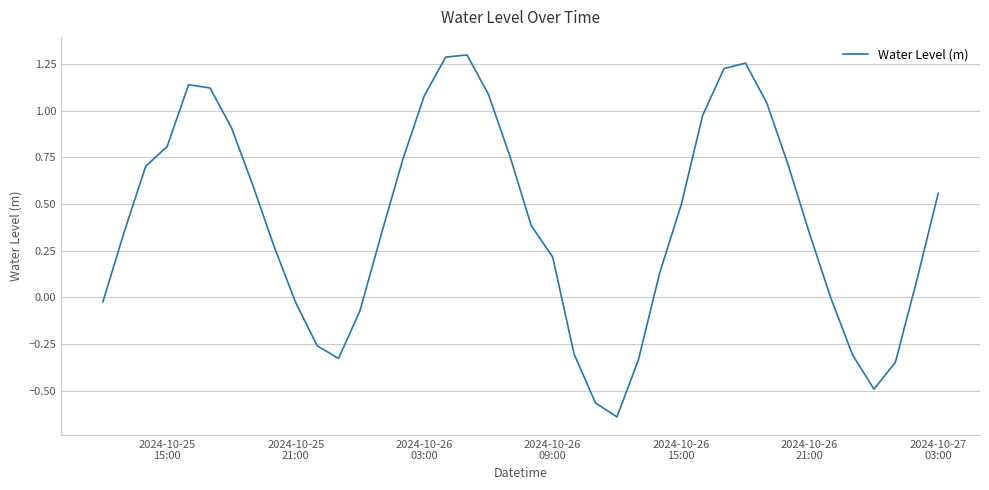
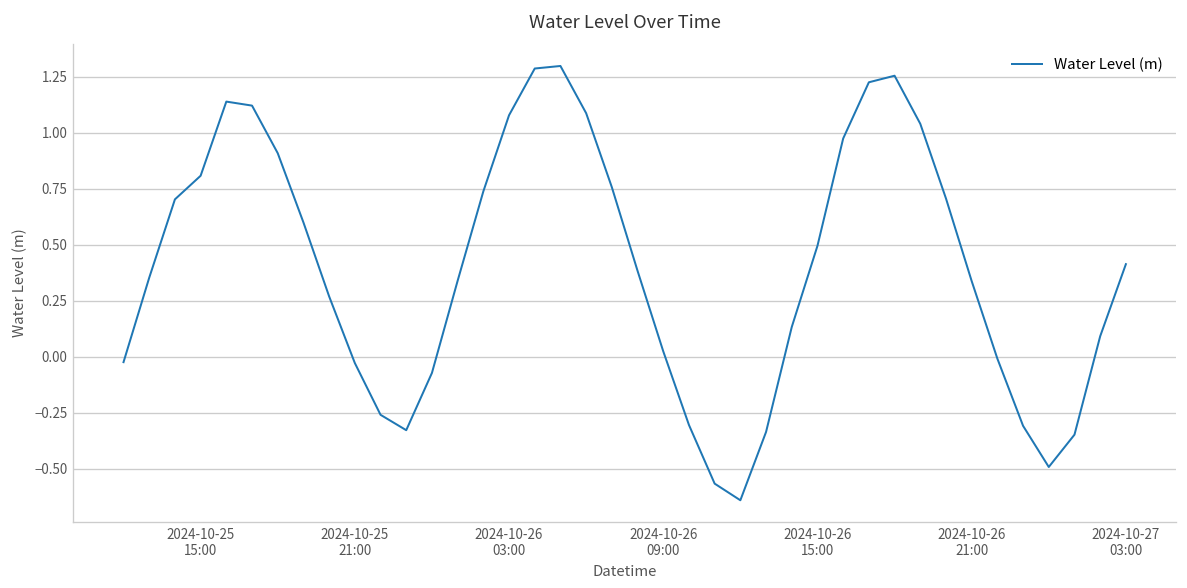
  {
    "2024-10-25 15:00": 0.81,
    "2024-10-25 21:00": -0.03,
    "2024-10-26 03:00": 1.08,
-   "2024-10-26 09:00": 0.22,
+   "2024-10-26 09:00": 0.02,
    "2024-10-26 15:00": 0.50,
    "2024-10-26 21:00": 0.34,
-   "2024-10-27 03:00": 0.56
+   "2024-10-27 03:00": 0.41
  }
